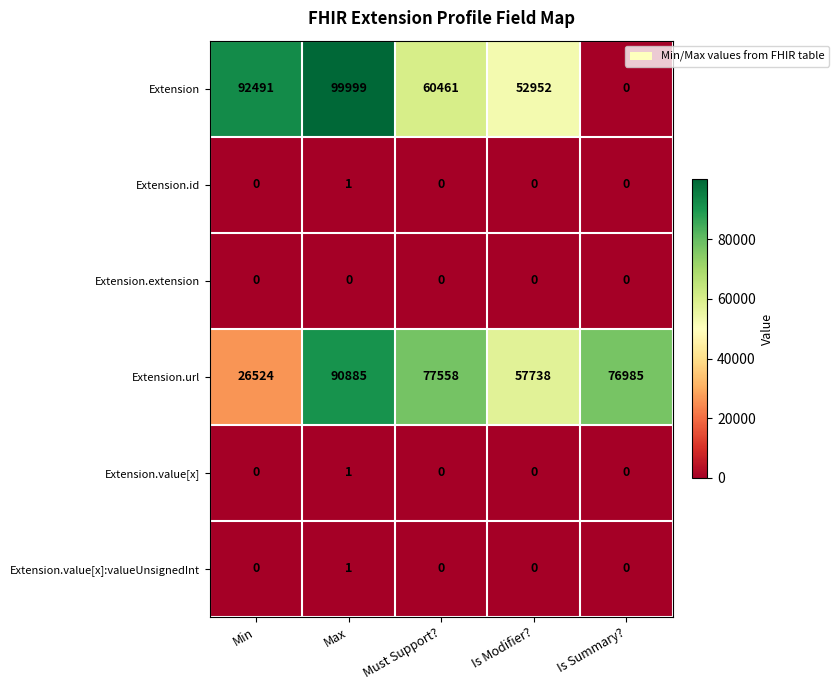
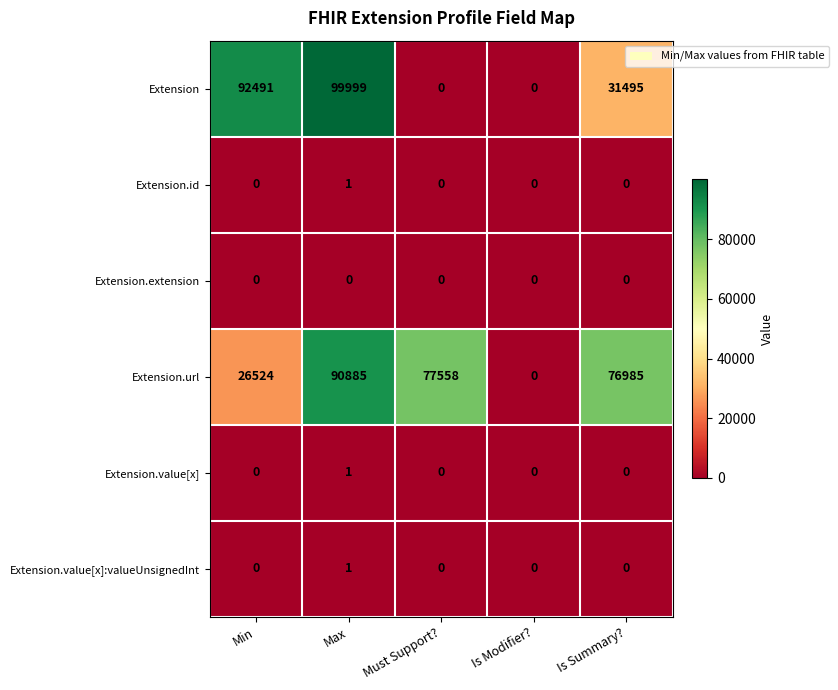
  {
    "Extension": {
      "Min": 92491,
      "Max": 99999,
-     "Must Support?": 60461,
-     "Is Modifier?": 52952,
-     "Is Summary?": 0
+     "Must Support?": 0,
+     "Is Modifier?": 0,
+     "Is Summary?": 31495
    },
    "Extension.id": {
      "Min": 0,
      "Max": 1,
      "Must Support?": 0,
      "Is Modifier?": 0,
      "Is Summary?": 0
    },
    "Extension.extension": {
      "Min": 0,
      "Max": 0,
      "Must Support?": 0,
      "Is Modifier?": 0,
      "Is Summary?": 0
    },
    "Extension.url": {
      "Min": 26524,
      "Max": 90885,
      "Must Support?": 77558,
-     "Is Modifier?": 57738,
+     "Is Modifier?": 0,
      "Is Summary?": 76985
    },
    "Extension.value[x]": {
      "Min": 0,
      "Max": 1,
      "Must Support?": 0,
      "Is Modifier?": 0,
      "Is Summary?": 0
    },
    "Extension.value[x]:valueUnsignedInt": {
      "Min": 0,
      "Max": 1,
      "Must Support?": 0,
      "Is Modifier?": 0,
      "Is Summary?": 0
    }
  }
